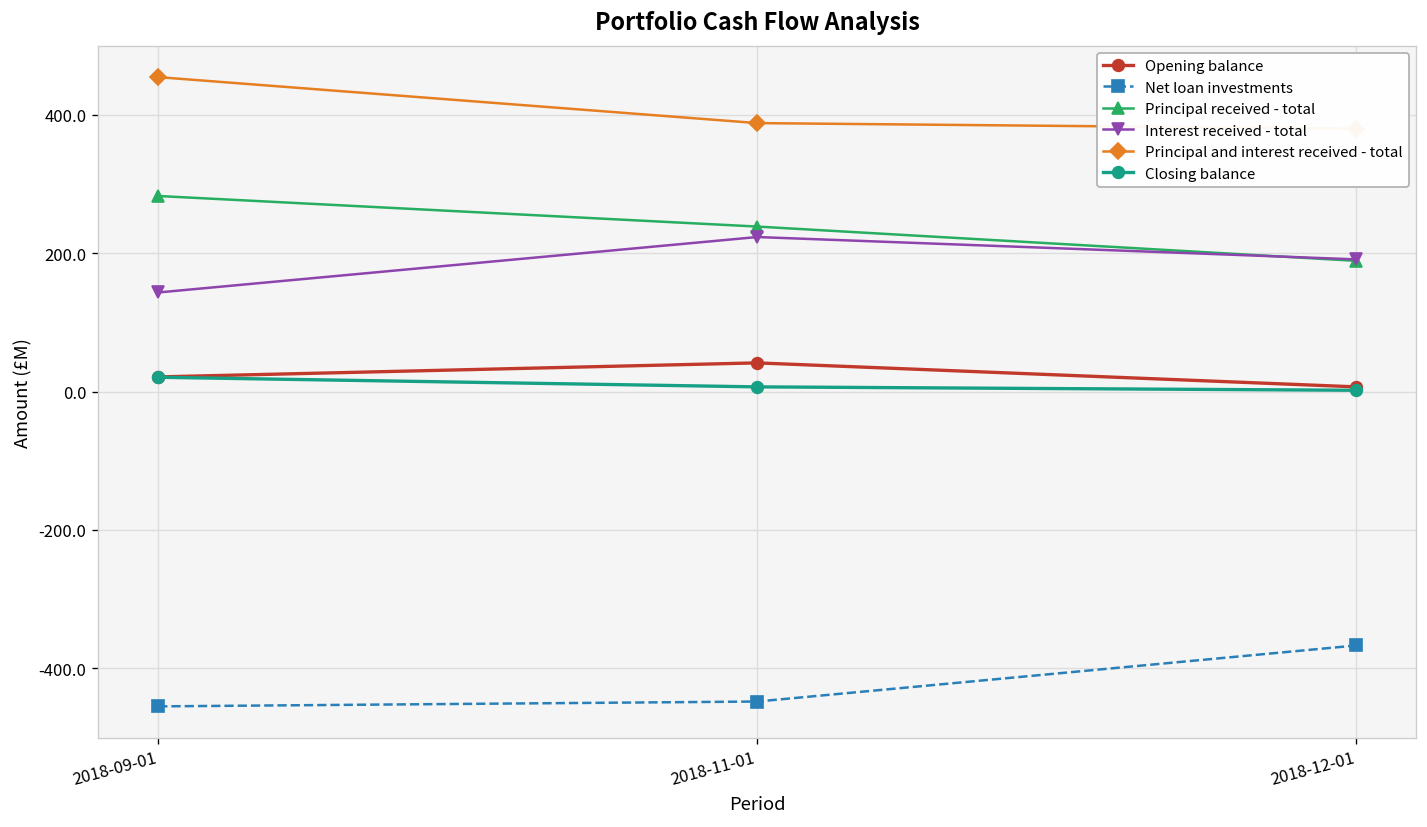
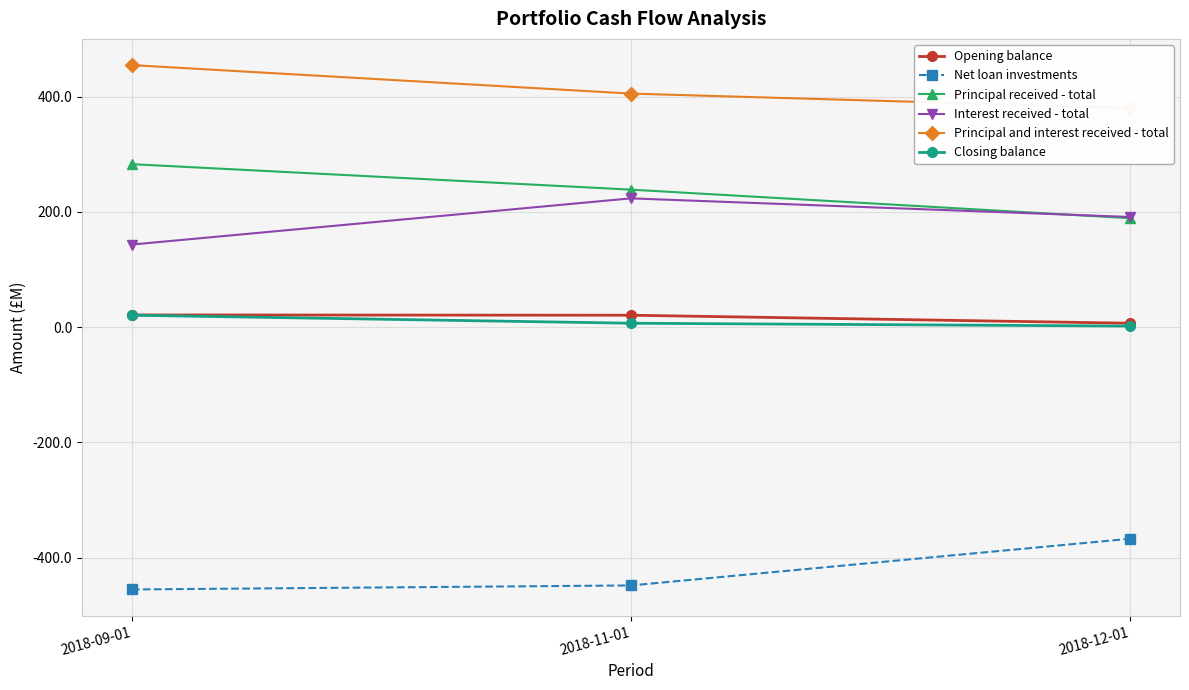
  {
    "Opening balance": {
-     "2018-11-01": 40,
+     "2018-11-01": 20,
      "2018-12-01": 10
    },
    "Net loan investments": {
      "2018-09-01": -460,
      "2018-11-01": -450,
      "2018-12-01": -370
    },
    "Interest received - total": {
      "2018-09-01": 140,
      "2018-11-01": 220
    },
    "Principal and interest received - total": {
      "2018-09-01": 450,
-     "2018-11-01": 390
+     "2018-11-01": 410
    }
  }
